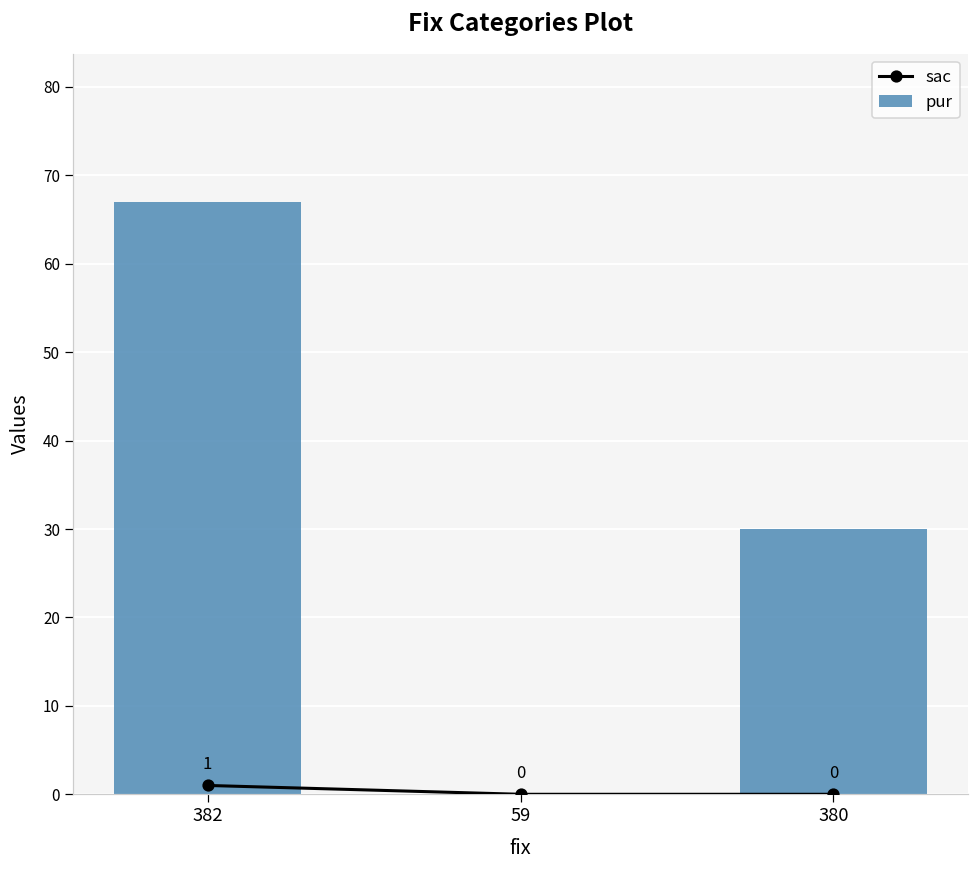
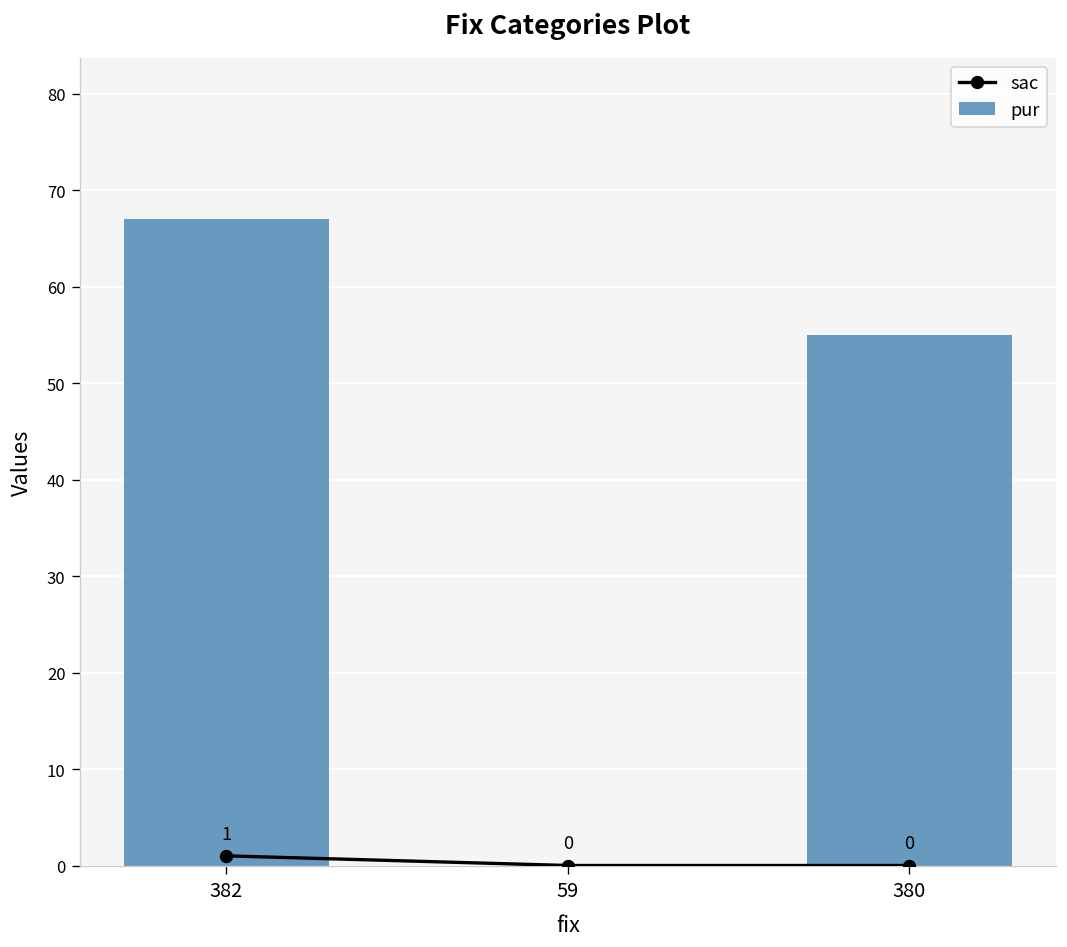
  {
    "sac": {
      "382": 1,
      "59": 0,
      "380": 0
    },
    "pur": {
-     "380": 30
+     "380": 55
    }
  }
